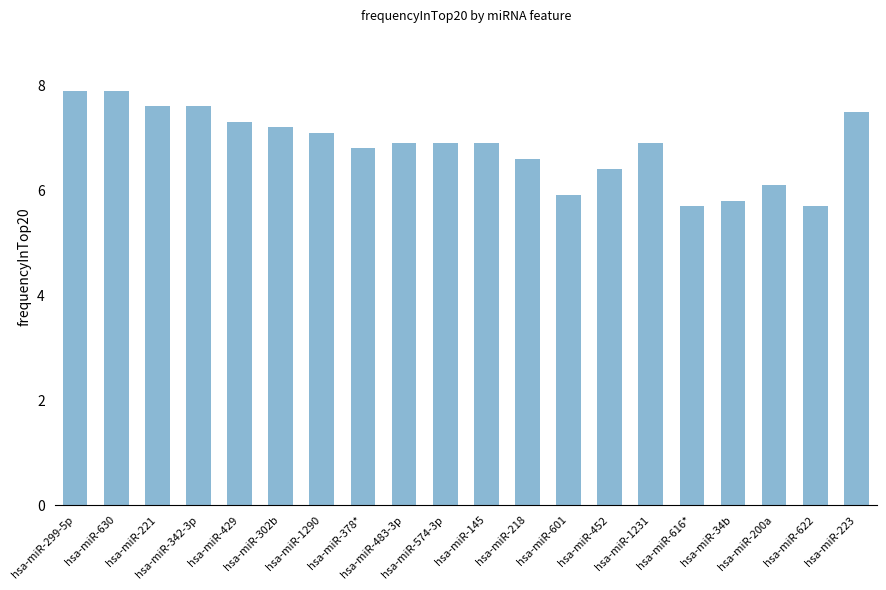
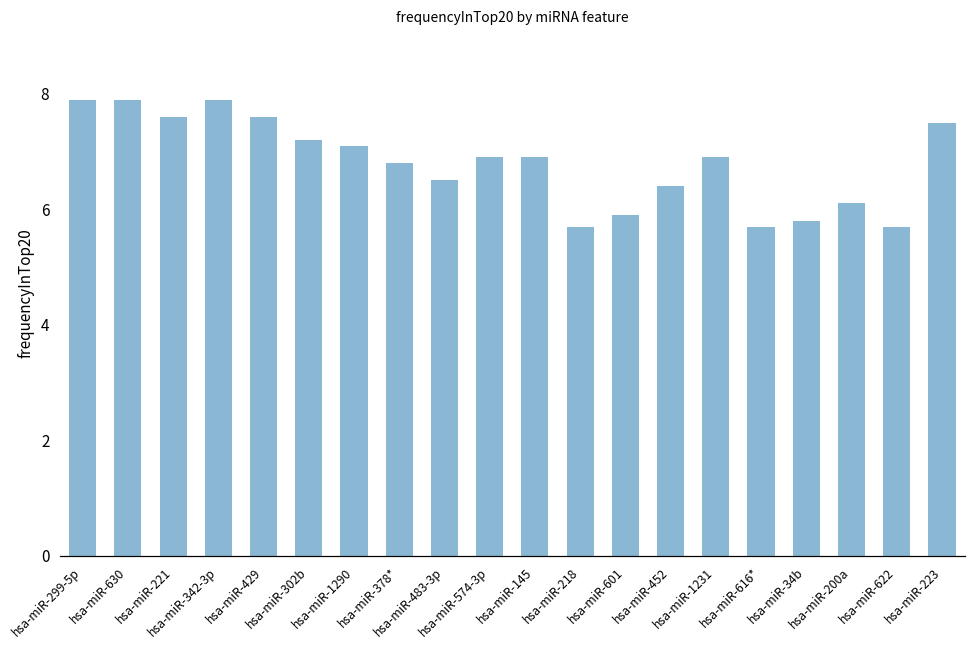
  {
    "hsa-miR-299-5p": 7.9,
    "hsa-miR-630": 7.9,
    "hsa-miR-221": 7.6,
-   "hsa-miR-342-3p": 7.6,
-   "hsa-miR-429": 7.3,
+   "hsa-miR-342-3p": 7.9,
+   "hsa-miR-429": 7.6,
    "hsa-miR-302b": 7.2,
    "hsa-miR-1290": 7.1,
    "hsa-miR-378*": 6.8,
-   "hsa-miR-483-3p": 6.9,
+   "hsa-miR-483-3p": 6.5,
    "hsa-miR-574-3p": 6.9,
    "hsa-miR-145": 6.9,
-   "hsa-miR-218": 6.6,
+   "hsa-miR-218": 5.7,
    "hsa-miR-601": 5.9,
    "hsa-miR-452": 6.4,
    "hsa-miR-1231": 6.9,
    "hsa-miR-616*": 5.7,
    "hsa-miR-34b": 5.8,
    "hsa-miR-200a": 6.1,
    "hsa-miR-622": 5.7,
    "hsa-miR-223": 7.5
  }
